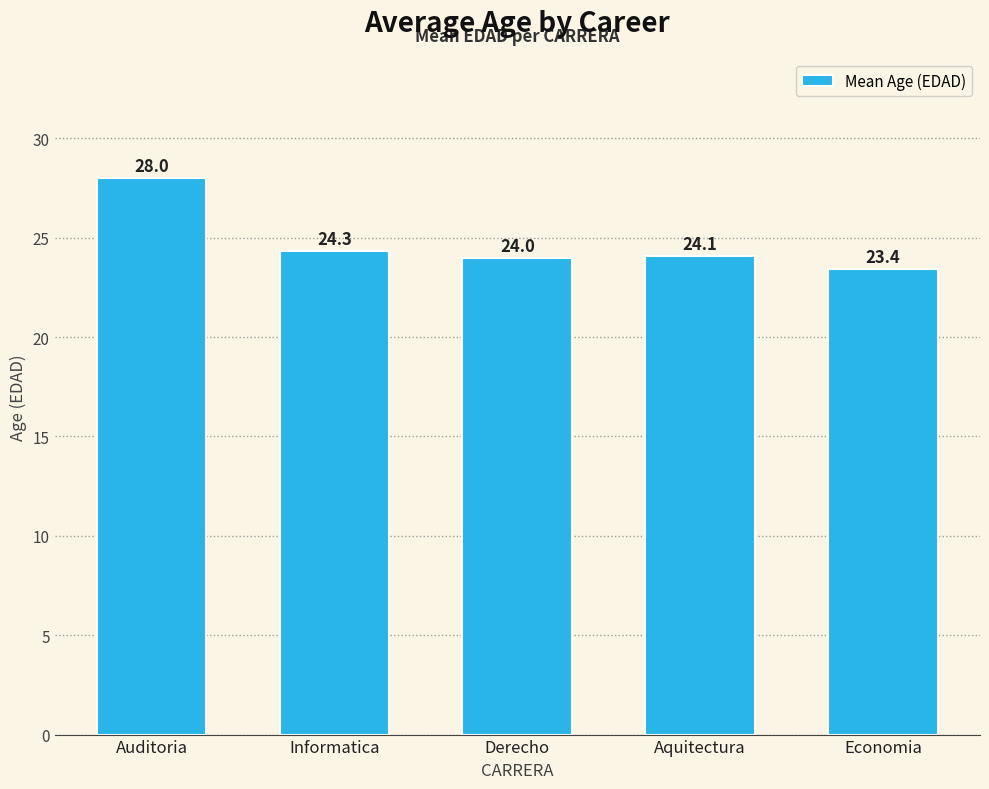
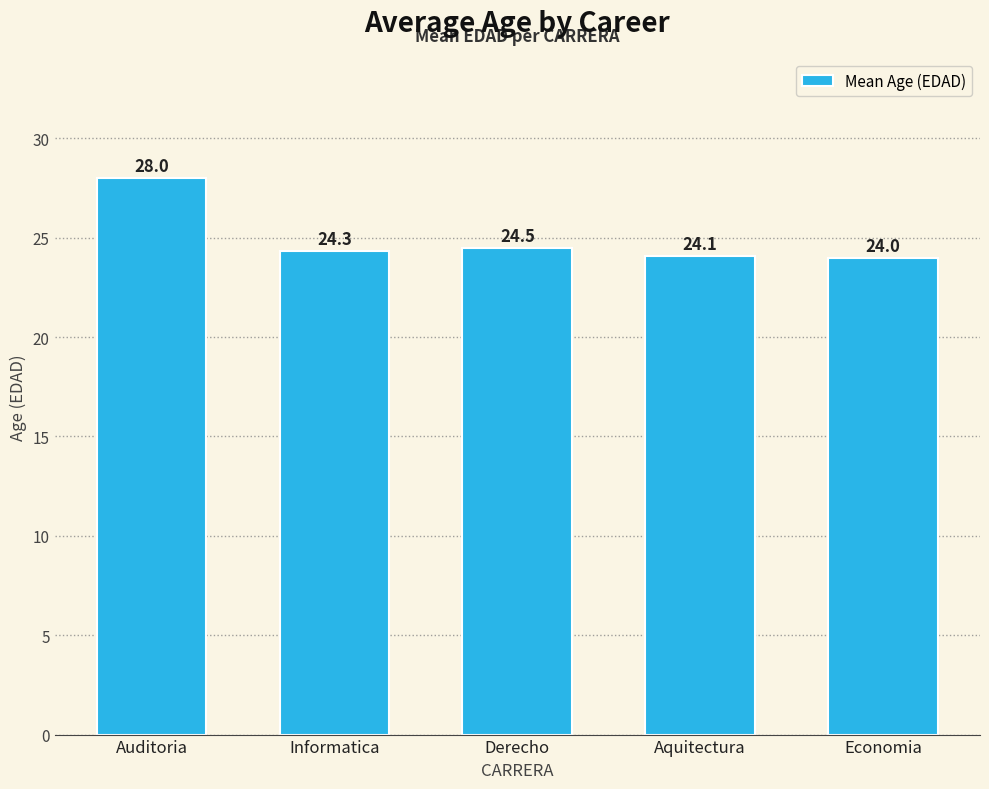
  {
    "Auditoria": 28.0,
    "Informatica": 24.3,
-   "Derecho": 24.0,
+   "Derecho": 24.5,
    "Aquitectura": 24.1,
-   "Economia": 23.4
+   "Economia": 24.0
  }
